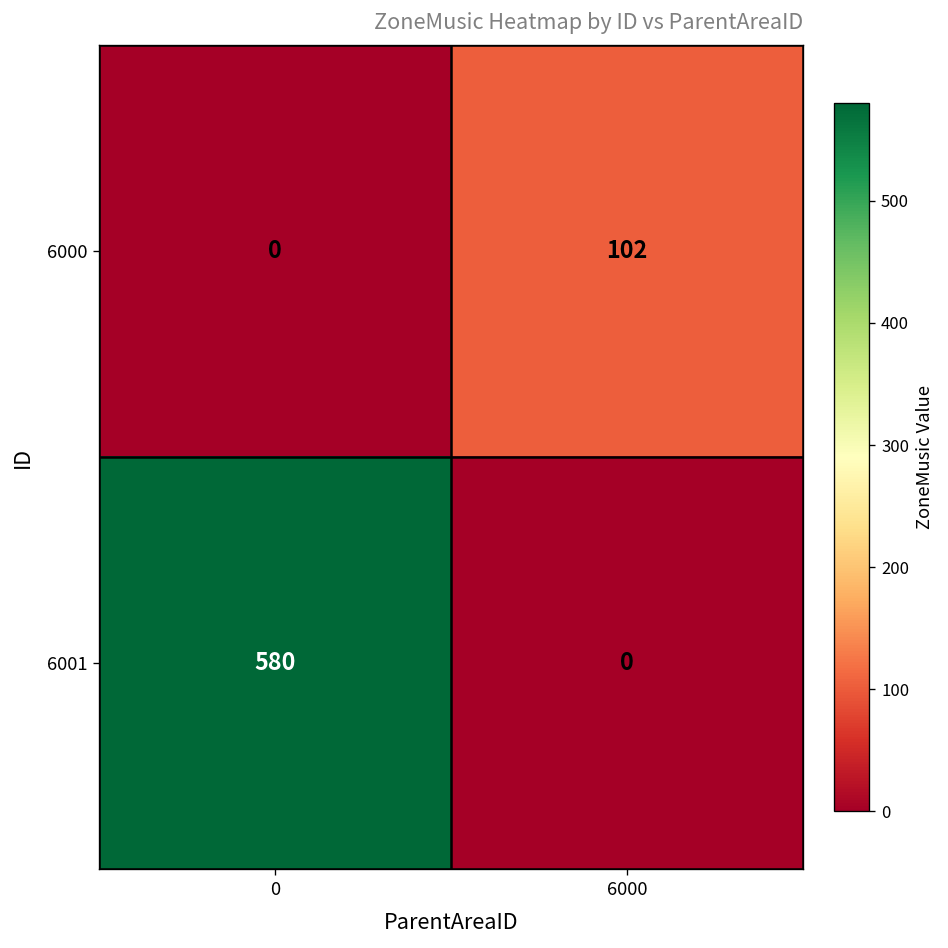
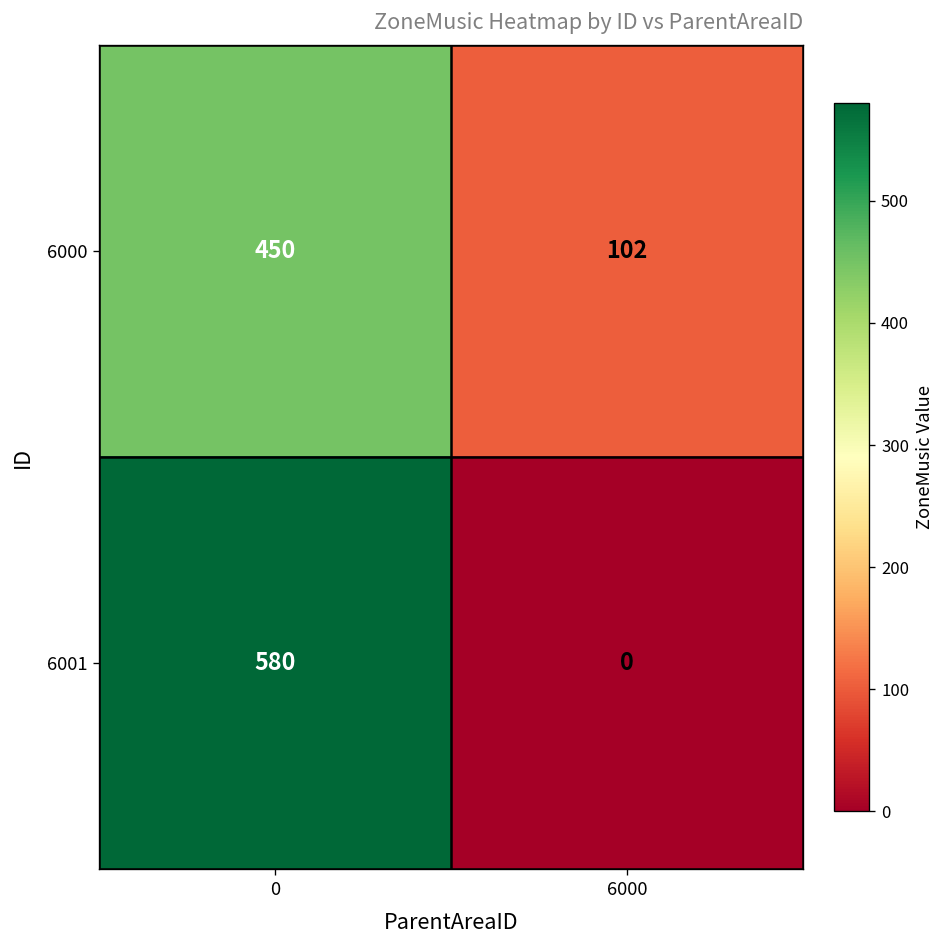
  {
    "6000": {
-     "0": 0,
+     "0": 450,
      "6000": 102
    },
    "6001": {
      "0": 580,
      "6000": 0
    }
  }
